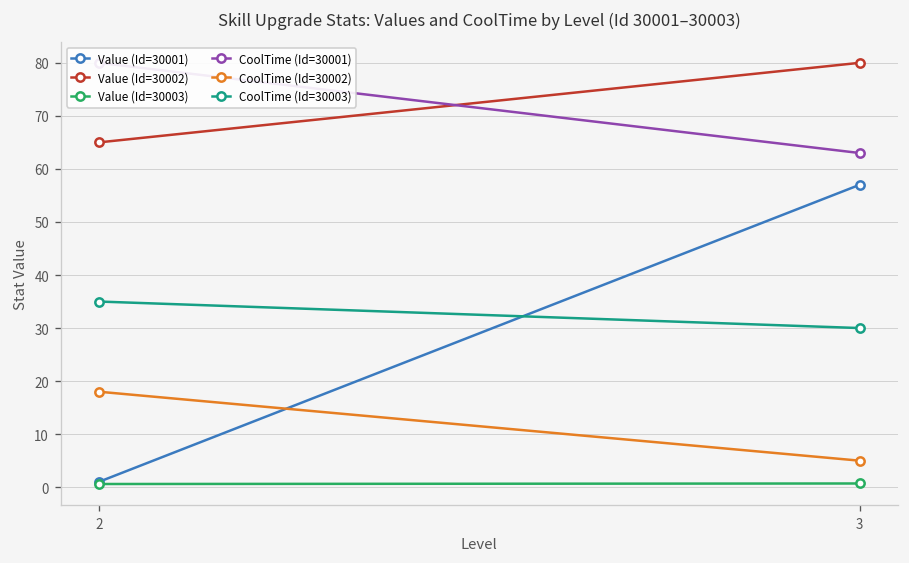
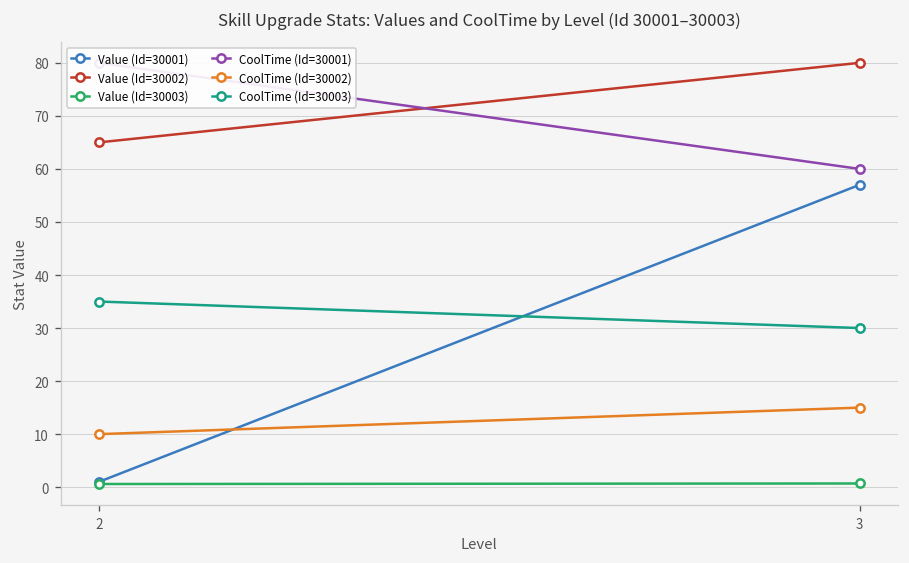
  {
    "Value (Id=30001)": {
      "3": 57
    },
    "Value (Id=30002)": {
      "2": 65,
      "3": 80
    },
    "CoolTime (Id=30001)": {
-     "3": 63
+     "3": 60
    },
    "CoolTime (Id=30002)": {
-     "2": 18,
-     "3": 5
+     "2": 10,
+     "3": 15
    }
  }
